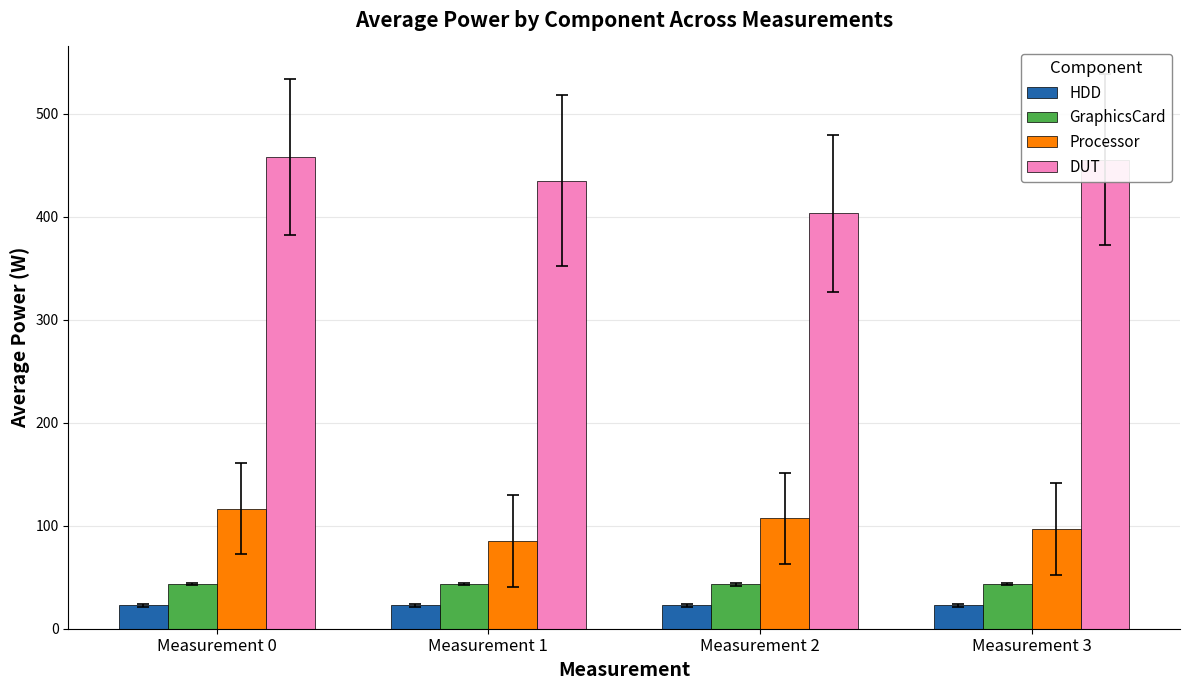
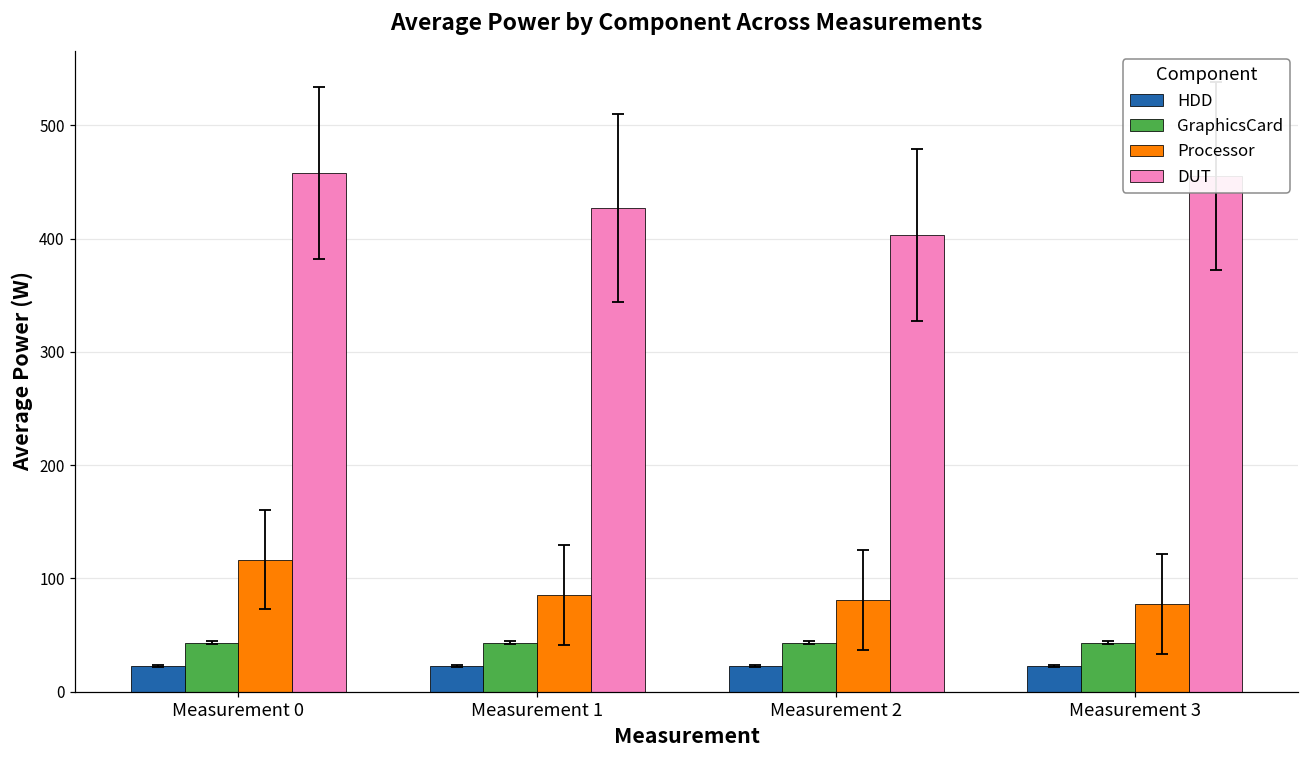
  {
    "GraphicsCard": {
      "Measurement 0": 43,
      "Measurement 1": 43,
      "Measurement 2": 43,
      "Measurement 3": 43
    },
    "Processor": {
      "Measurement 0": 117,
      "Measurement 1": 85,
-     "Measurement 2": 107,
-     "Measurement 3": 97
+     "Measurement 2": 81,
+     "Measurement 3": 77
    },
    "DUT": {
      "Measurement 0": 458,
-     "Measurement 1": 435,
+     "Measurement 1": 427,
      "Measurement 2": 403
    }
  }
